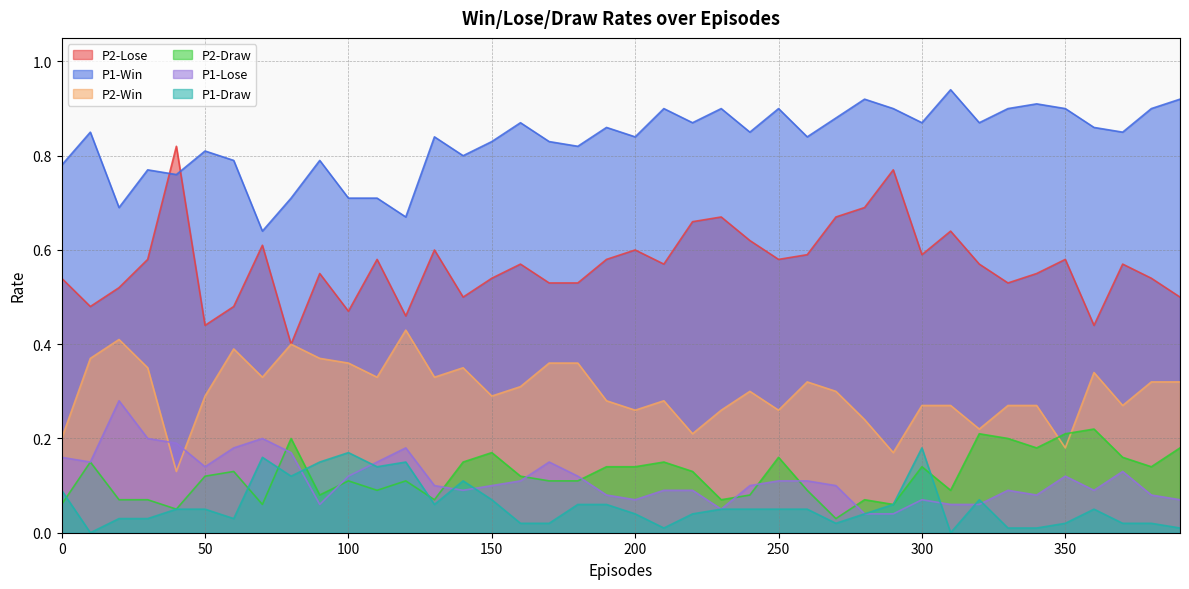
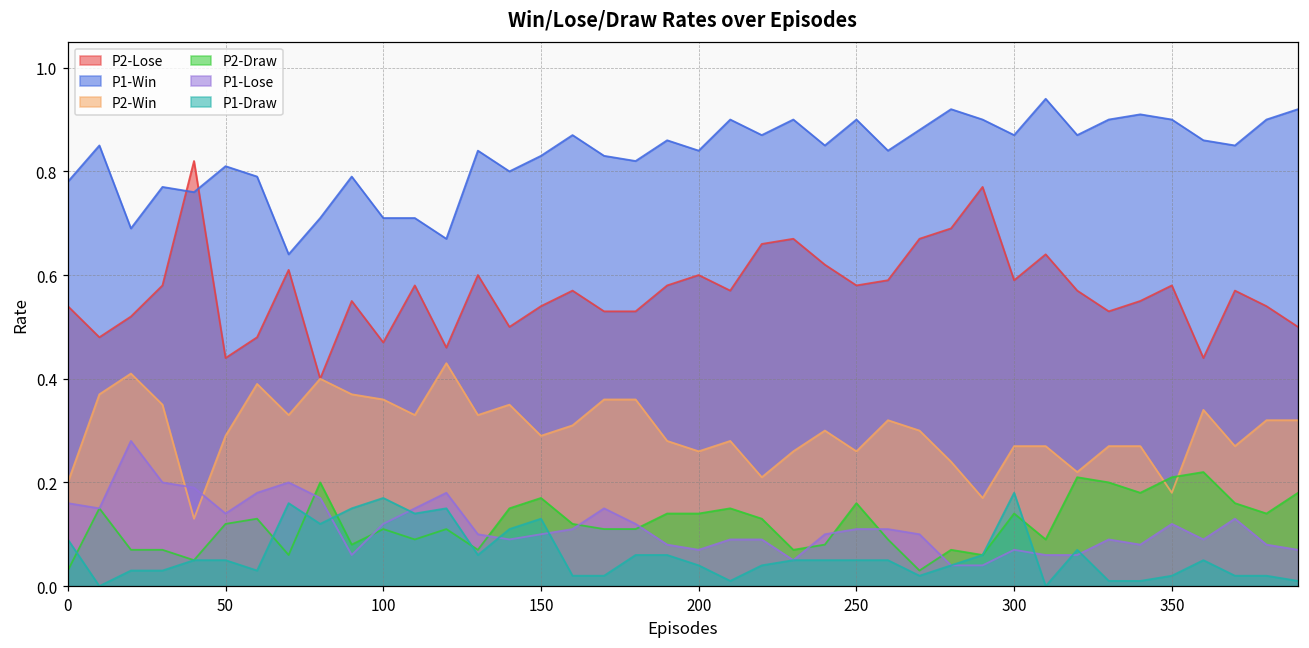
  {
    "P2-Lose": {
      "0": 0.54,
      "50": 0.44,
      "100": 0.47,
      "150": 0.54,
      "200": 0.60,
      "250": 0.58,
      "300": 0.59,
      "350": 0.58
    },
    "P1-Win": {
      "0": 0.78,
      "50": 0.81,
      "100": 0.71,
      "150": 0.83,
      "200": 0.84,
      "250": 0.90,
      "300": 0.87,
      "350": 0.90
    },
    "P2-Win": {
      "0": 0.20,
      "50": 0.29,
      "100": 0.36,
      "150": 0.29,
      "200": 0.26,
      "250": 0.26,
      "300": 0.27,
      "350": 0.18
    },
    "P2-Draw": {
-     "0": 0.06,
+     "0": 0.03,
      "50": 0.12,
      "100": 0.11,
      "150": 0.17,
      "200": 0.14,
      "250": 0.16,
      "300": 0.14,
      "350": 0.21
    },
    "P1-Lose": {
      "0": 0.16,
      "50": 0.14,
      "100": 0.12,
      "150": 0.10,
      "200": 0.07,
      "250": 0.11,
      "300": 0.07,
      "350": 0.12
    },
    "P1-Draw": {
      "0": 0.09,
      "50": 0.05,
      "100": 0.17,
-     "150": 0.07,
+     "150": 0.13,
      "200": 0.04,
      "250": 0.05,
      "300": 0.18,
      "350": 0.02
    }
  }
